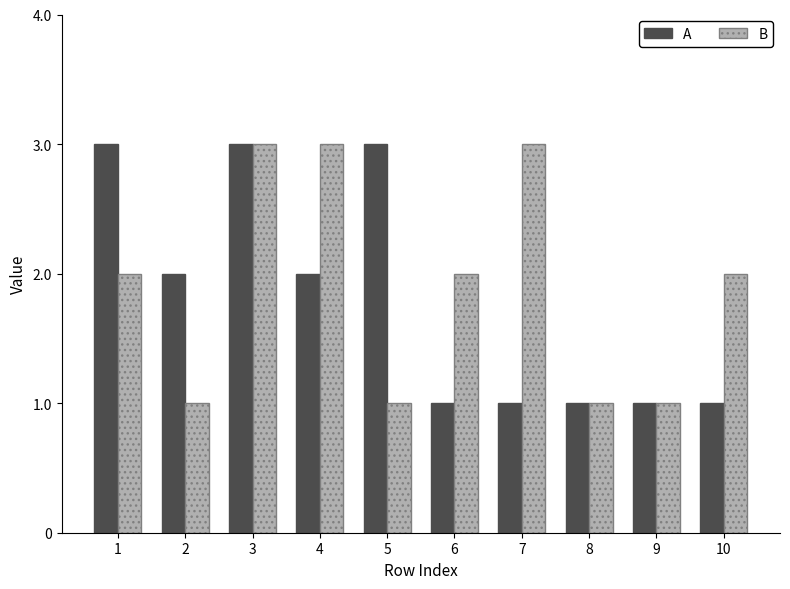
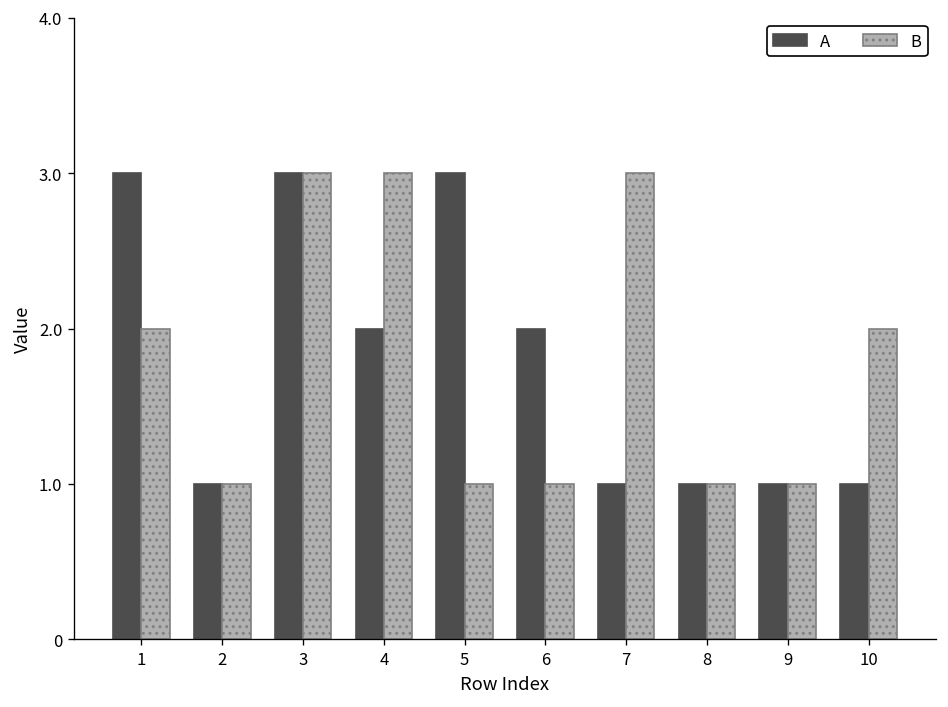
  {
    "A": {
      "1": 3,
-     "2": 2,
+     "2": 1,
      "3": 3,
      "4": 2,
      "5": 3,
-     "6": 1,
+     "6": 2,
      "7": 1,
      "8": 1,
      "9": 1,
      "10": 1
    },
    "B": {
      "1": 2,
      "2": 1,
      "3": 3,
      "4": 3,
      "5": 1,
-     "6": 2,
+     "6": 1,
      "7": 3,
      "8": 1,
      "9": 1,
      "10": 2
    }
  }
